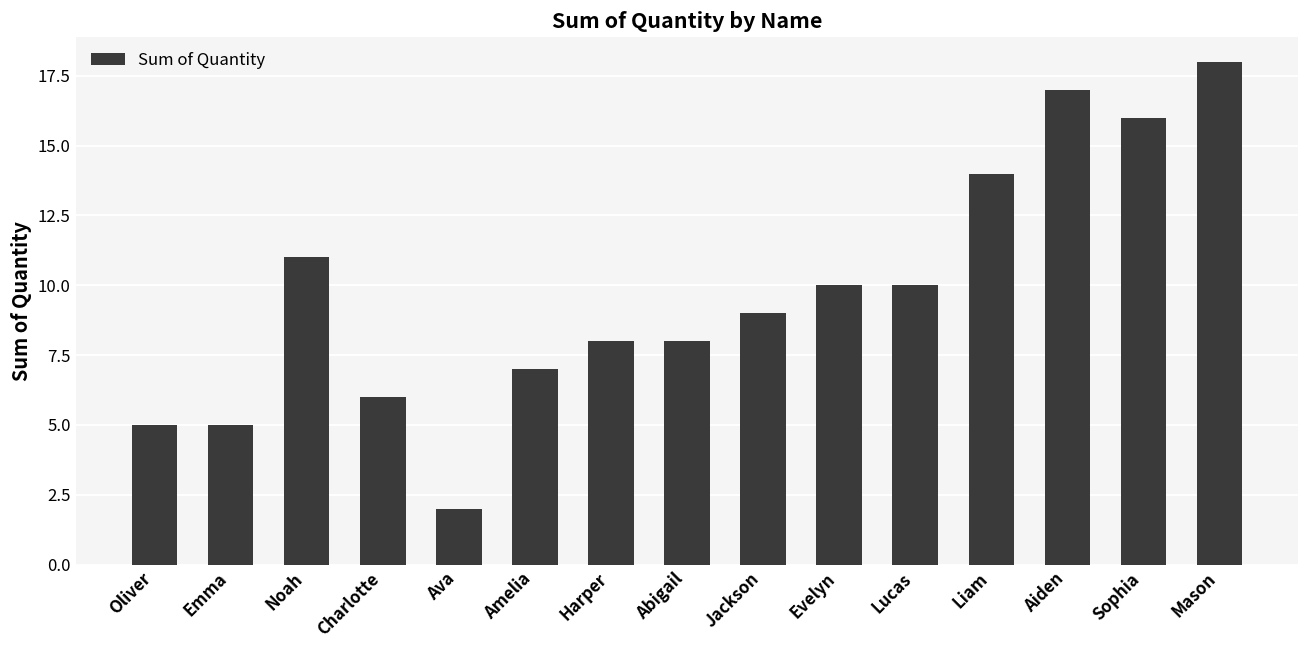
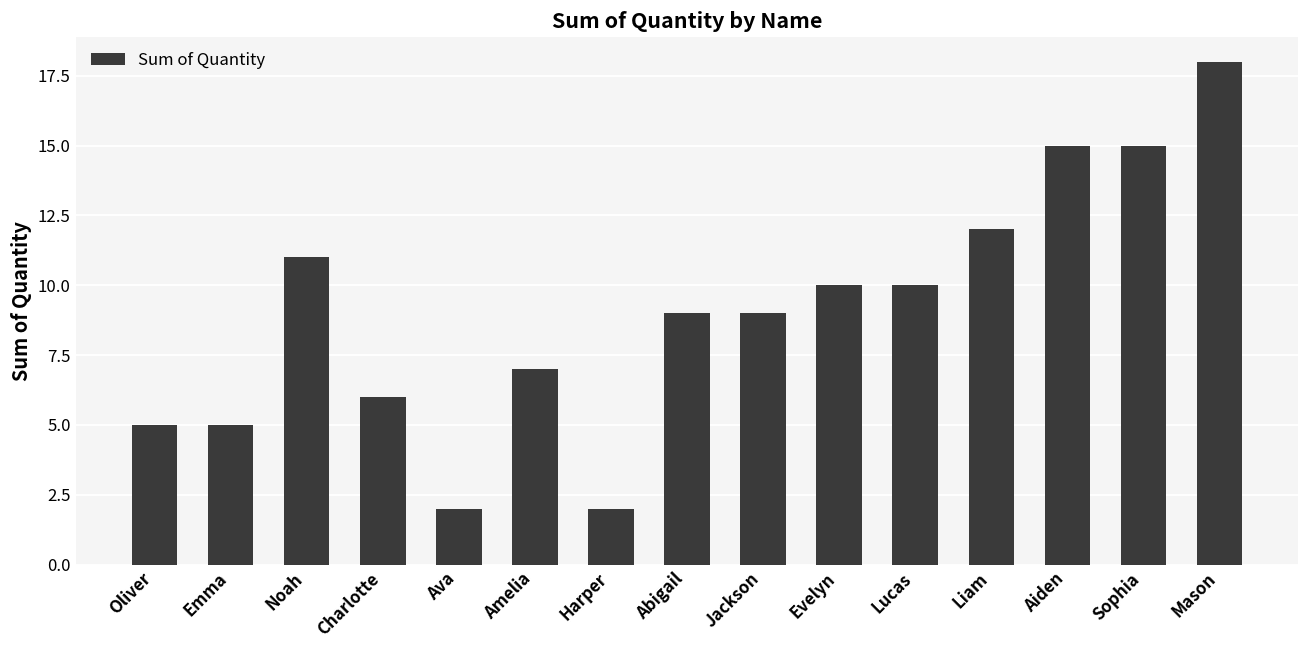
  {
    "Oliver": 5,
    "Emma": 5,
    "Noah": 11,
    "Charlotte": 6,
    "Ava": 2,
    "Amelia": 7,
-   "Harper": 8,
-   "Abigail": 8,
+   "Harper": 2,
+   "Abigail": 9,
    "Jackson": 9,
    "Evelyn": 10,
    "Lucas": 10,
-   "Liam": 14,
-   "Aiden": 17,
-   "Sophia": 16,
+   "Liam": 12,
+   "Aiden": 15,
+   "Sophia": 15,
    "Mason": 18
  }
